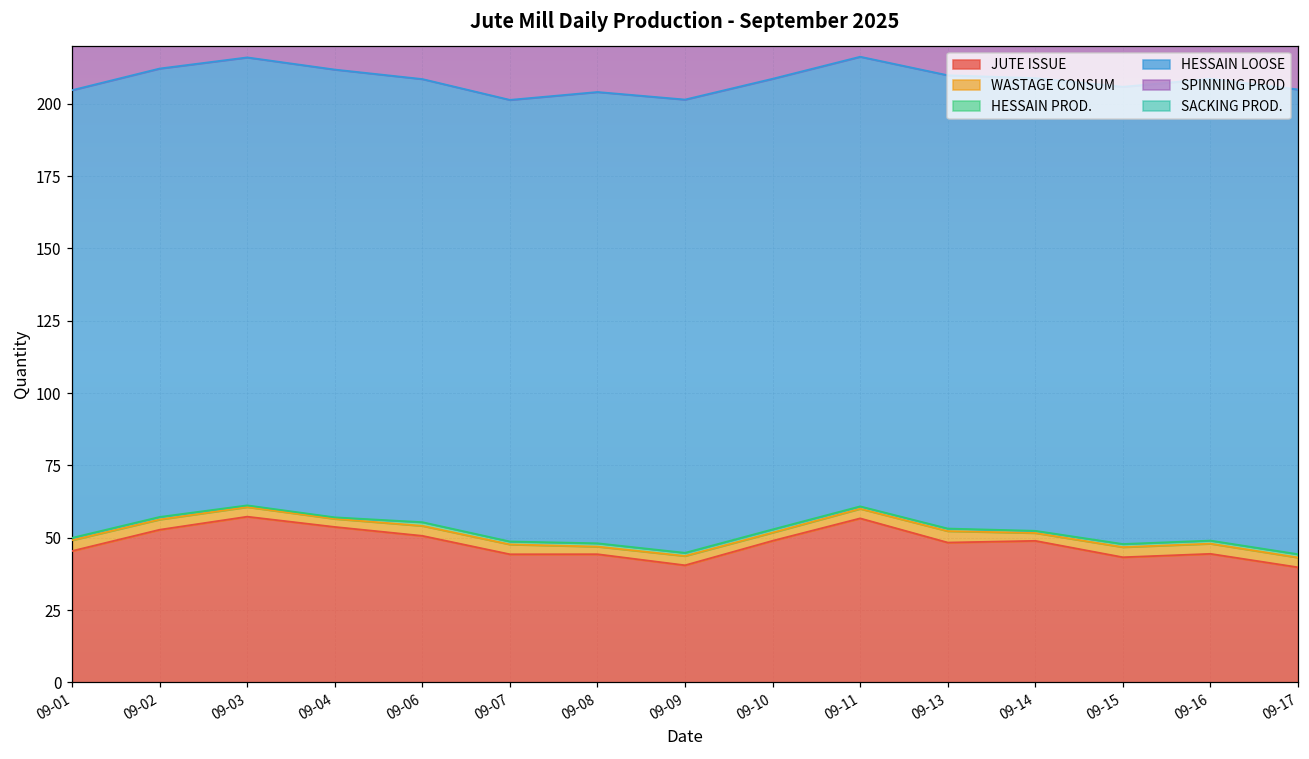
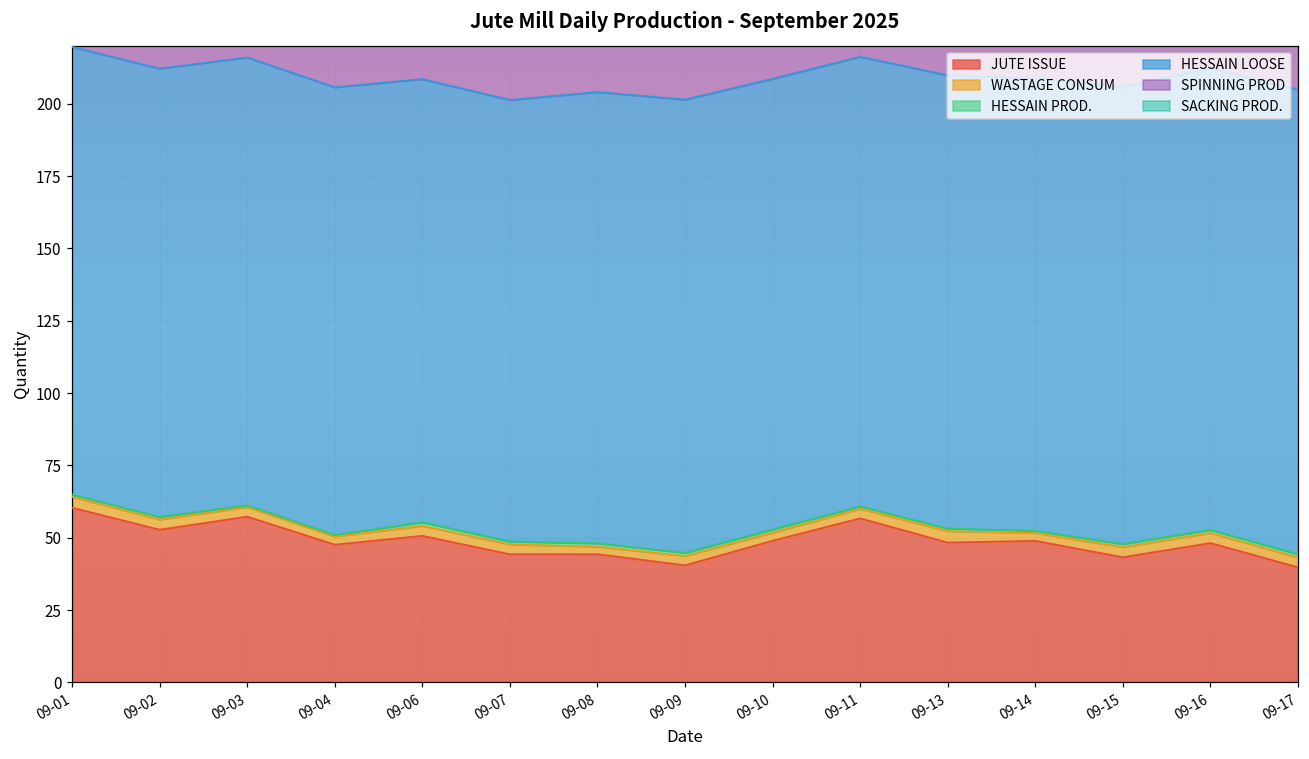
  {
    "JUTE ISSUE": {
-     "09-01": 45,
+     "09-01": 60,
      "09-02": 53,
      "09-03": 57,
-     "09-04": 54,
+     "09-04": 48,
      "09-06": 51,
      "09-07": 44,
      "09-08": 44,
      "09-09": 40,
      "09-10": 49,
      "09-11": 57,
      "09-13": 48,
      "09-14": 49,
      "09-15": 43,
-     "09-16": 44,
+     "09-16": 48,
      "09-17": 40
    },
    "WASTAGE CONSUM": {
      "09-06": 3,
      "09-07": 3,
      "09-08": 3,
      "09-09": 3,
      "09-10": 3,
      "09-15": 4,
      "09-16": 4,
      "09-17": 3
    },
    "HESSAIN LOOSE": {
      "09-01": 155,
      "09-02": 155,
      "09-03": 155,
      "09-04": 155,
      "09-06": 153,
      "09-07": 153,
      "09-08": 156,
      "09-09": 157,
      "09-10": 156,
      "09-11": 155,
      "09-17": 161
    }
  }
